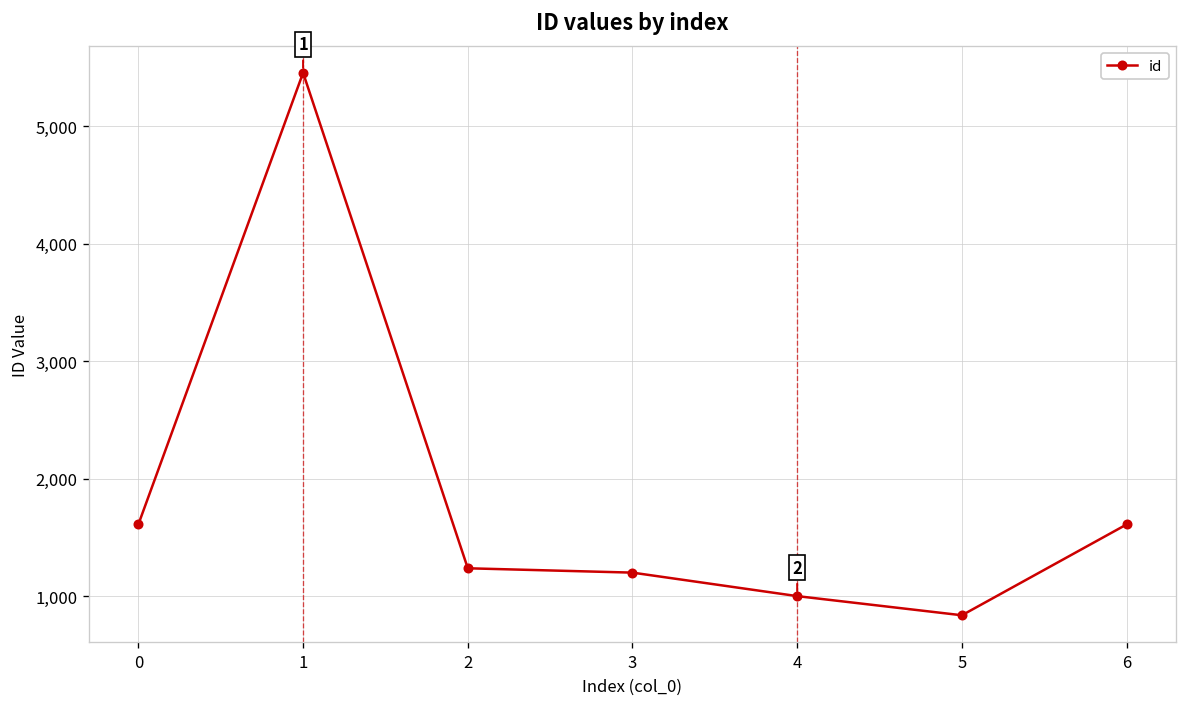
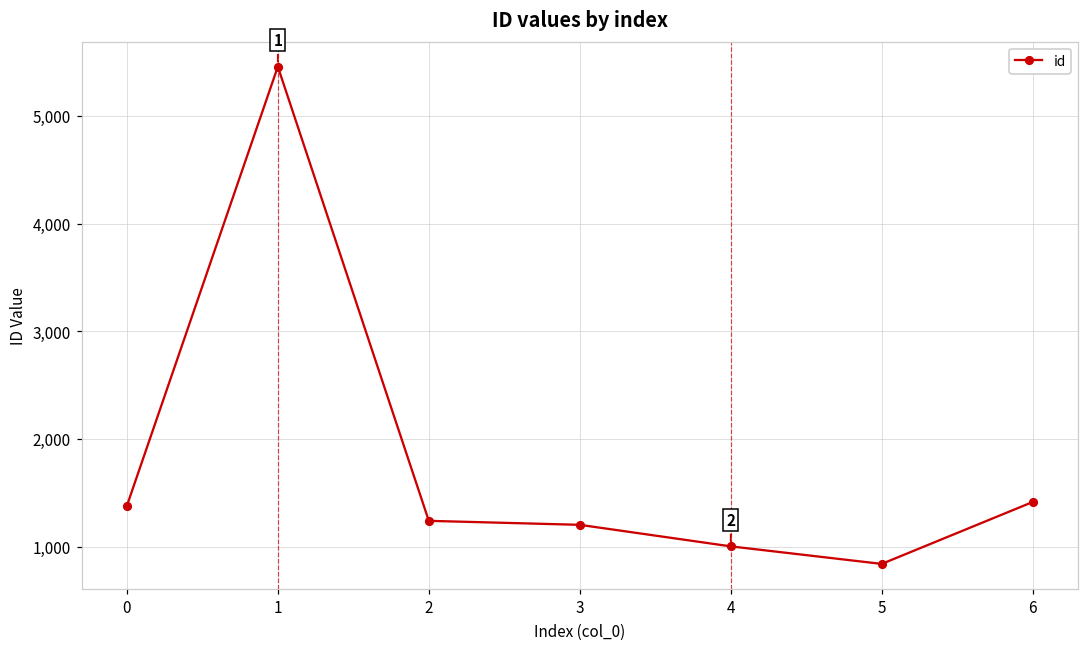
  {
-   "0": "1,600",
+   "0": "1,400",
    "2": "1,200",
    "3": "1,200",
    "5": "800",
-   "6": "1,600"
+   "6": "1,400"
  }
